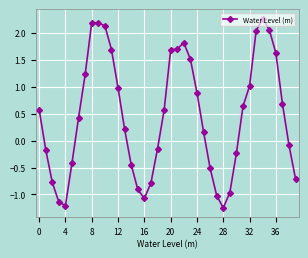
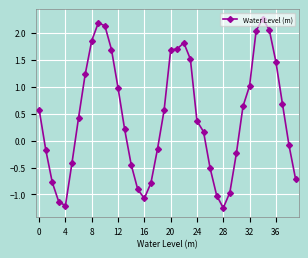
  {
    "0": 0.6,
    "4": -1.2,
-   "8": 2.2,
+   "8": 1.9,
    "12": 1.0,
    "16": -1.1,
    "20": 1.7,
-   "24": 0.9,
+   "24": 0.4,
    "28": -1.2,
    "32": 1.0,
-   "36": 1.6
+   "36": 1.5
  }
